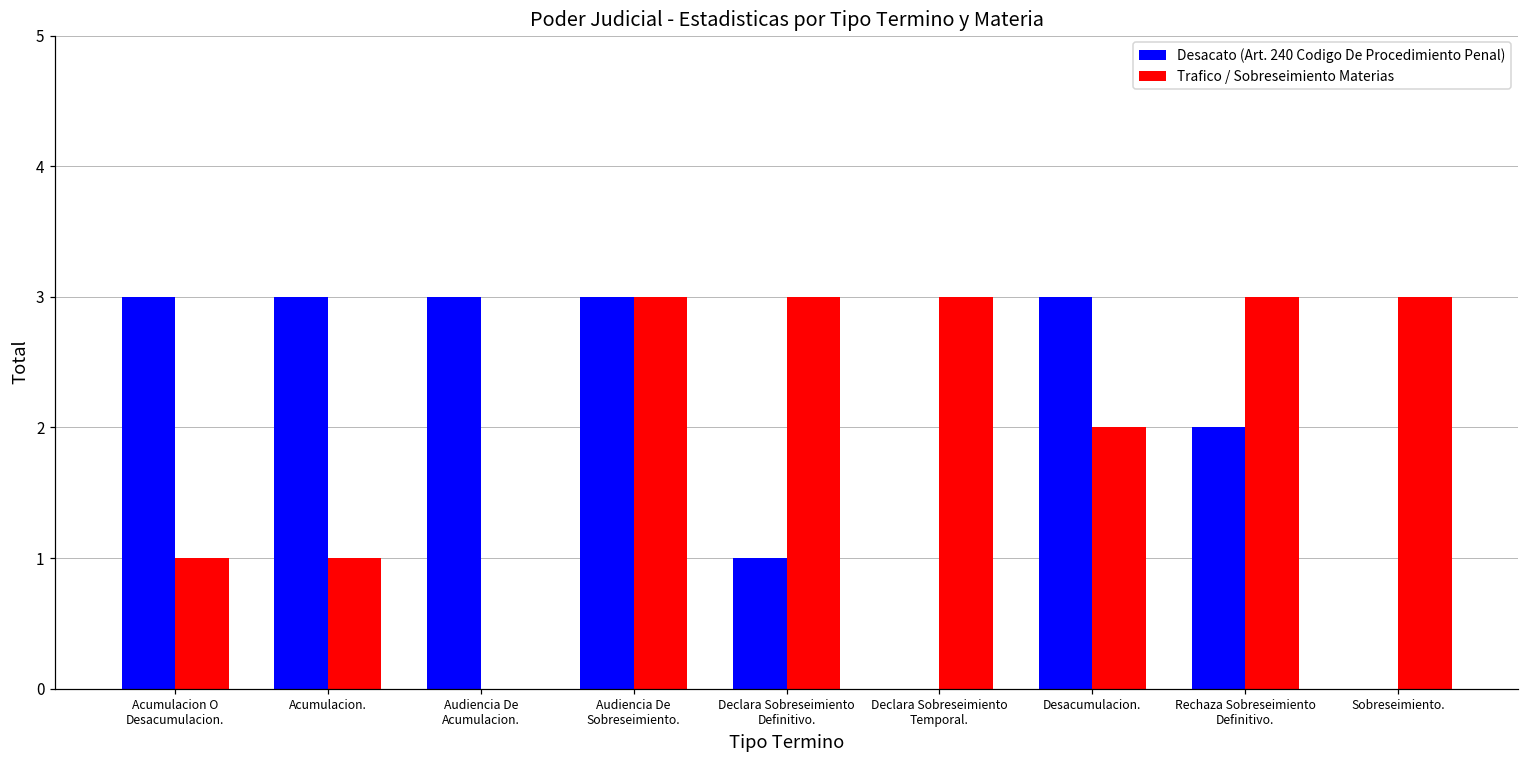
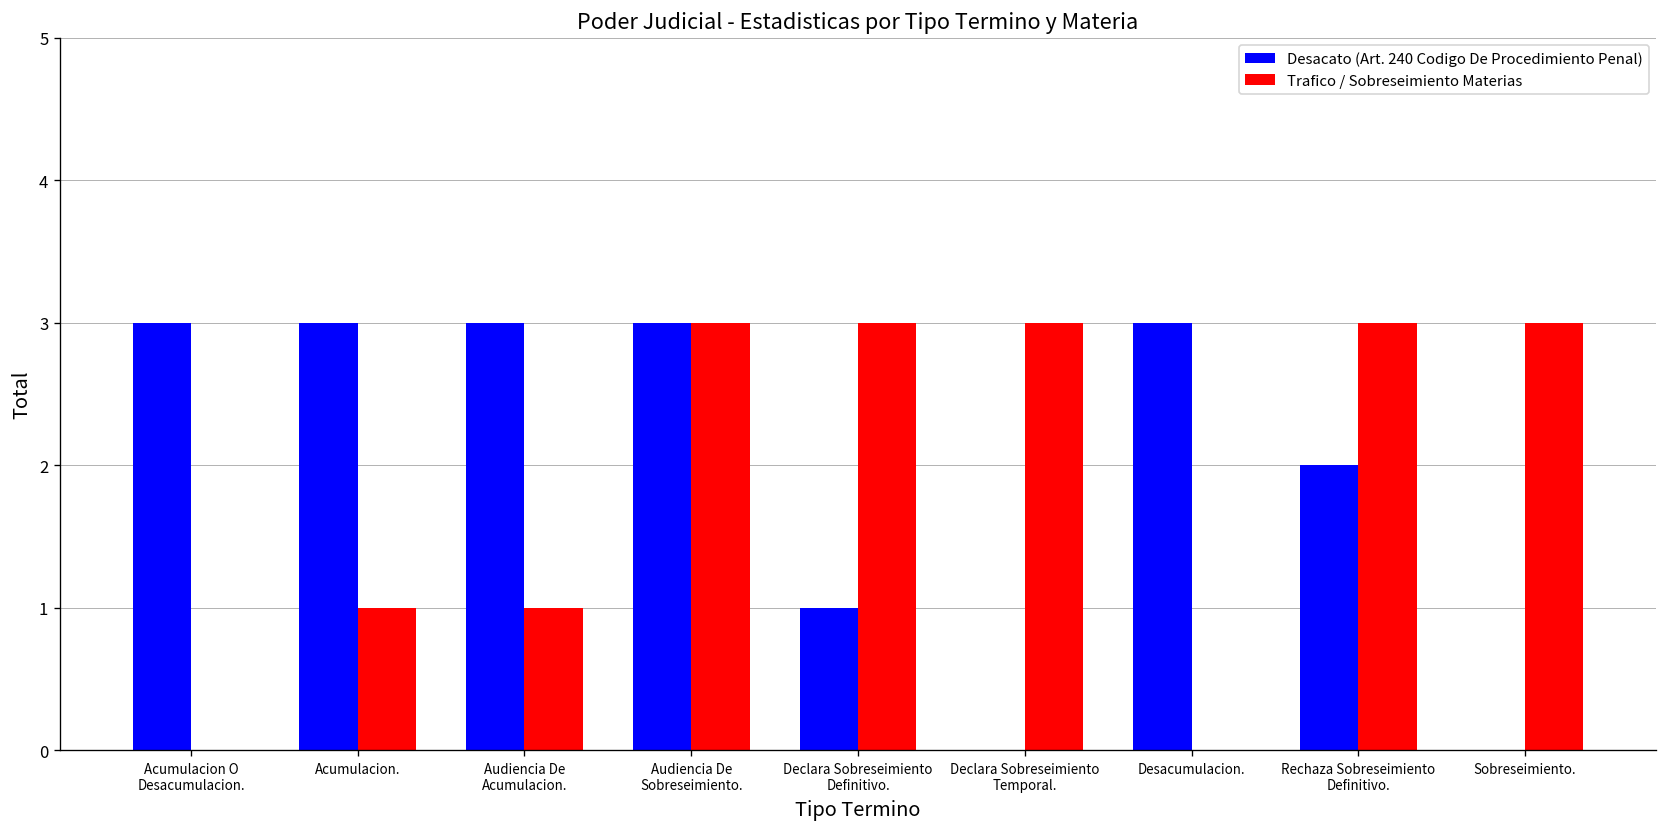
  {
    "Desacato (Art. 240 Codigo De Procedimiento Penal)": {
      "Acumulacion O Desacumulacion.": 3,
      "Acumulacion.": 3,
      "Audiencia De Acumulacion.": 3,
      "Audiencia De Sobreseimiento.": 3,
      "Declara Sobreseimiento Definitivo.": 1,
      "Declara Sobreseimiento Temporal.": 0,
      "Desacumulacion.": 3,
      "Rechaza Sobreseimiento Definitivo.": 2,
      "Sobreseimiento.": 0
    },
    "Trafico / Sobreseimiento Materias": {
-     "Acumulacion O Desacumulacion.": 1,
+     "Acumulacion O Desacumulacion.": 0,
      "Acumulacion.": 1,
-     "Audiencia De Acumulacion.": 0,
+     "Audiencia De Acumulacion.": 1,
      "Audiencia De Sobreseimiento.": 3,
      "Declara Sobreseimiento Definitivo.": 3,
      "Declara Sobreseimiento Temporal.": 3,
-     "Desacumulacion.": 2,
+     "Desacumulacion.": 0,
      "Rechaza Sobreseimiento Definitivo.": 3,
      "Sobreseimiento.": 3
    }
  }
